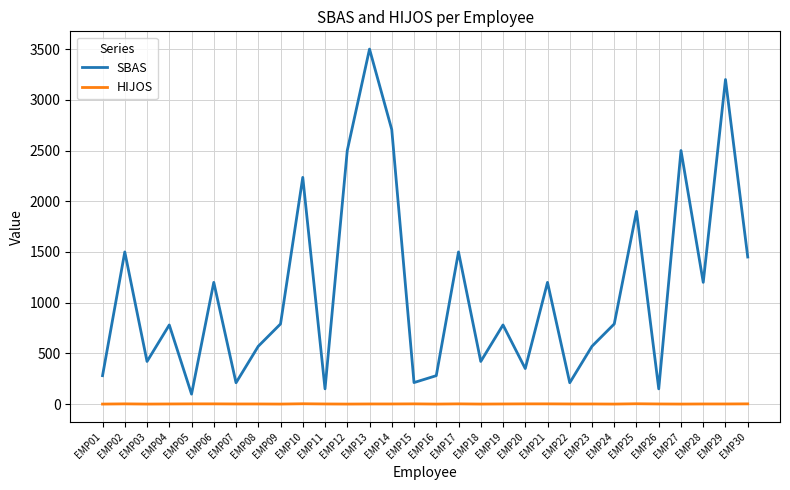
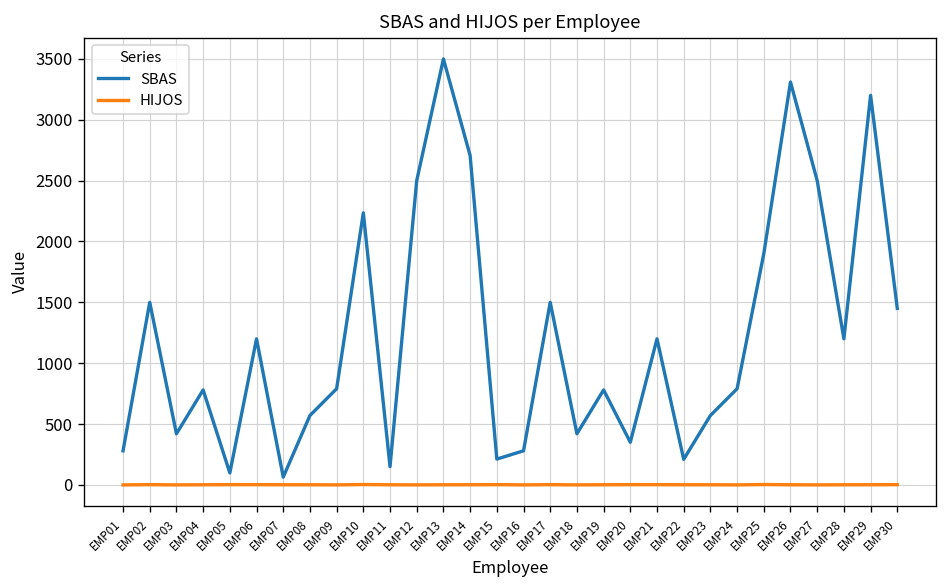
  {
    "SBAS": {
      "EMP01": 280,
      "EMP02": 1500,
      "EMP03": 420,
      "EMP04": 780,
      "EMP05": 100,
      "EMP06": 1200,
-     "EMP07": 210,
+     "EMP07": 60,
      "EMP08": 570,
      "EMP09": 790,
      "EMP10": 2240,
      "EMP11": 150,
      "EMP12": 2500,
      "EMP13": 3500,
      "EMP14": 2710,
      "EMP15": 210,
      "EMP16": 280,
      "EMP17": 1500,
      "EMP18": 420,
      "EMP19": 780,
      "EMP20": 350,
      "EMP21": 1200,
      "EMP22": 210,
      "EMP23": 570,
      "EMP24": 790,
      "EMP25": 1900,
-     "EMP26": 150,
+     "EMP26": 3310,
      "EMP27": 2500,
      "EMP28": 1200,
      "EMP29": 3200,
      "EMP30": 1450
    },
    "HIJOS": {
      "EMP01": 0,
      "EMP02": 0,
      "EMP03": 0,
      "EMP04": 0,
      "EMP05": 0,
      "EMP06": 0,
      "EMP07": 0,
      "EMP08": 0,
      "EMP09": 0,
      "EMP10": 0,
      "EMP11": 0,
      "EMP12": 0,
      "EMP13": 0,
      "EMP14": 0,
      "EMP15": 0,
      "EMP16": 0,
      "EMP17": 0,
      "EMP18": 0,
      "EMP19": 0,
      "EMP20": 0,
      "EMP21": 0,
      "EMP22": 0,
      "EMP23": 0,
      "EMP24": 0,
      "EMP25": 0,
      "EMP26": 0,
      "EMP27": 0,
      "EMP28": 0,
      "EMP29": 0,
      "EMP30": 0
    }
  }
